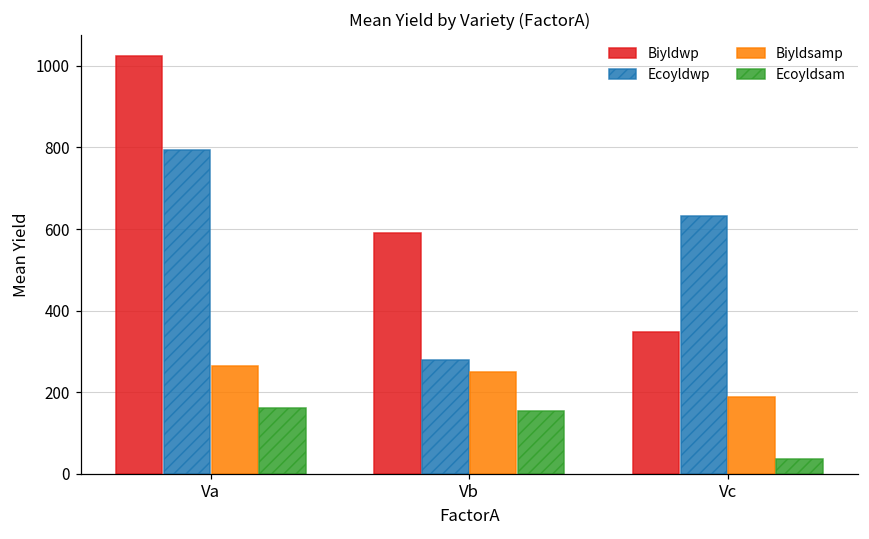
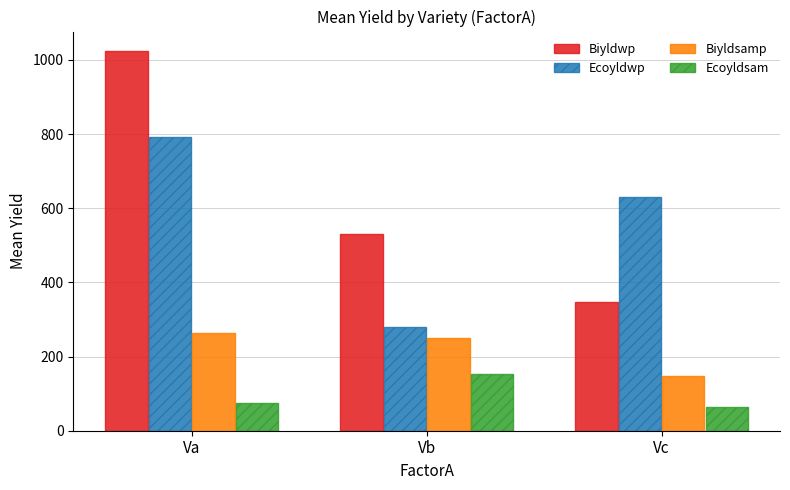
  {
    "Biyldwp": {
      "Va": 1030,
-     "Vb": 590,
+     "Vb": 530,
      "Vc": 350
    },
    "Ecoyldwp": {
      "Va": 790,
      "Vb": 280,
      "Vc": 630
    },
    "Biyldsamp": {
      "Va": 260,
      "Vb": 250,
-     "Vc": 190
+     "Vc": 150
    },
    "Ecoyldsam": {
-     "Va": 160,
+     "Va": 70,
      "Vb": 150,
-     "Vc": 40
+     "Vc": 60
    }
  }
